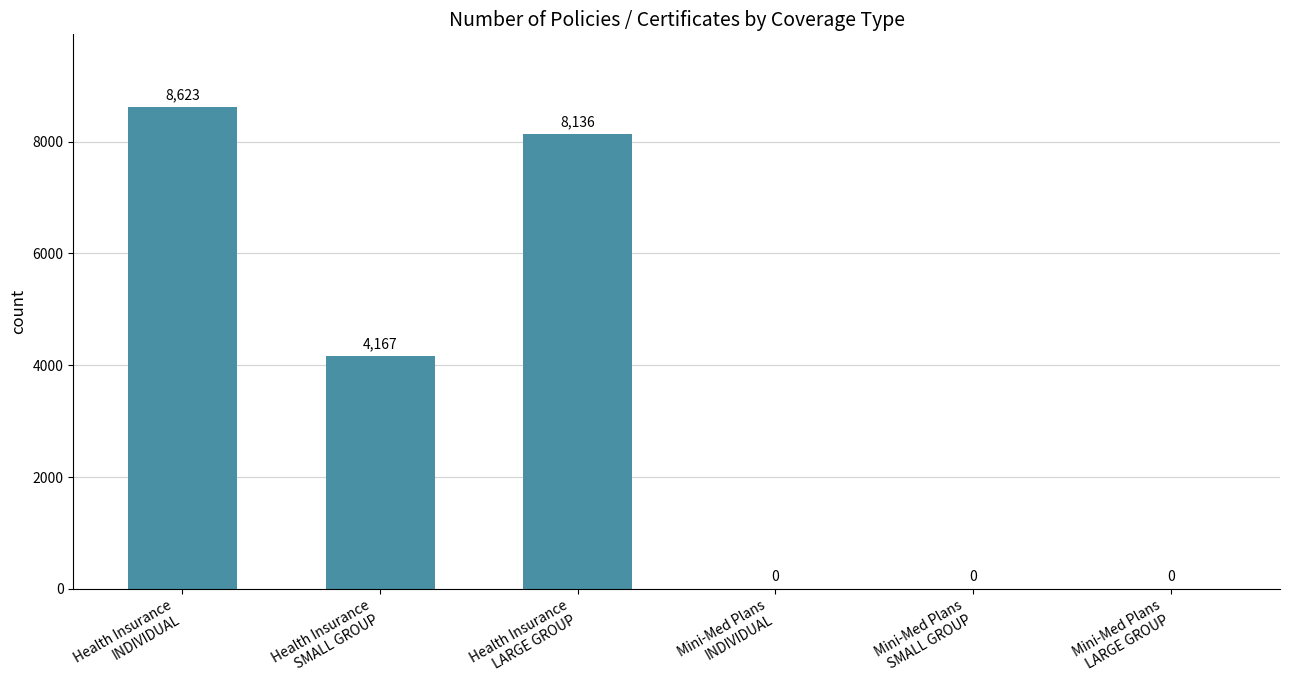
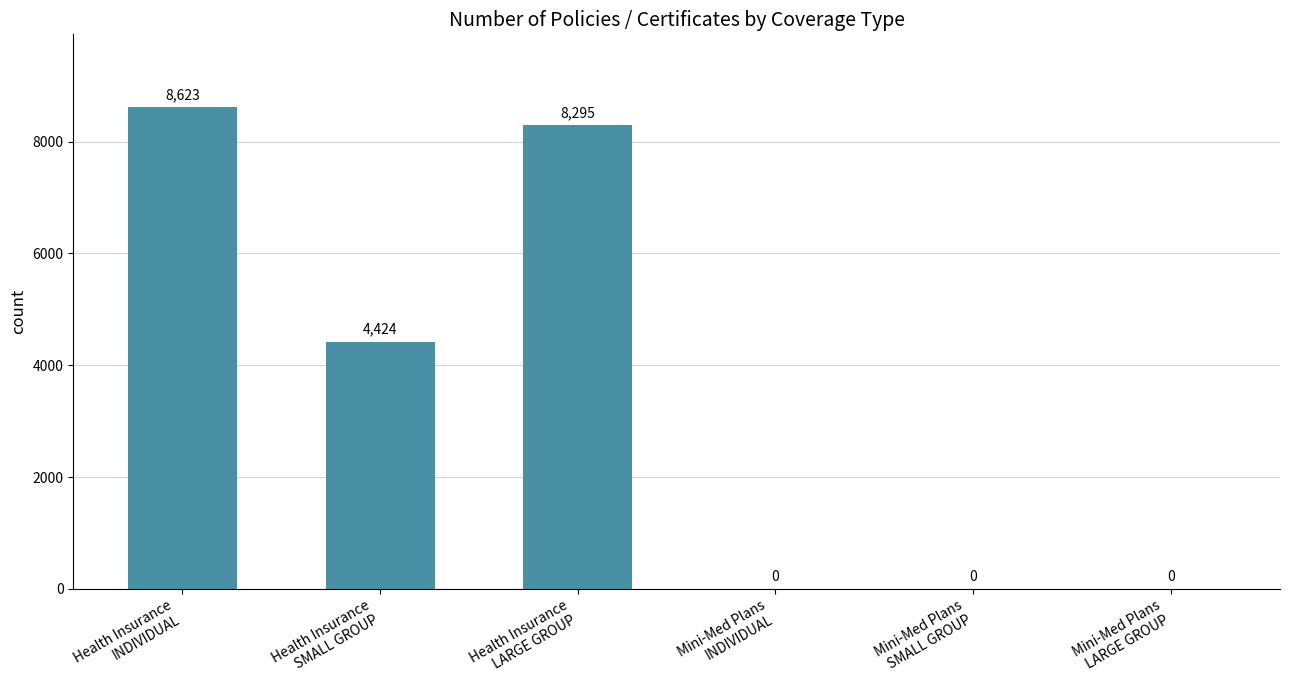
  {
    "Health Insurance INDIVIDUAL": "8,623",
-   "Health Insurance SMALL GROUP": "4,167",
-   "Health Insurance LARGE GROUP": "8,136",
+   "Health Insurance SMALL GROUP": "4,424",
+   "Health Insurance LARGE GROUP": "8,295",
    "Mini-Med Plans INDIVIDUAL": "0",
    "Mini-Med Plans SMALL GROUP": "0",
    "Mini-Med Plans LARGE GROUP": "0"
  }
